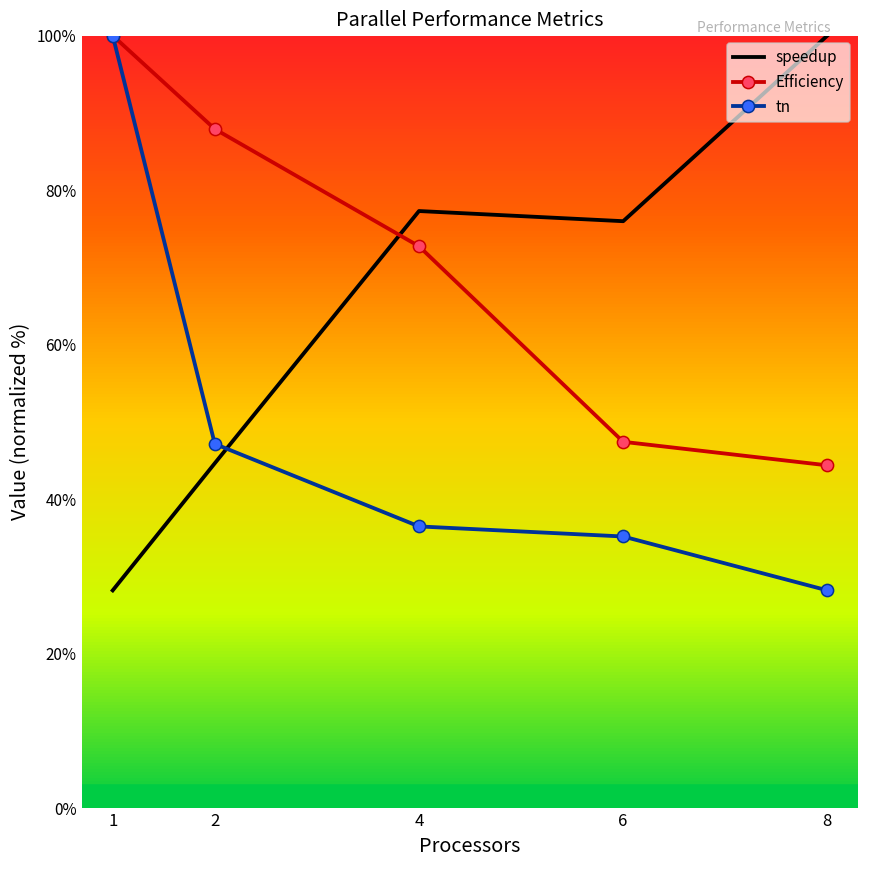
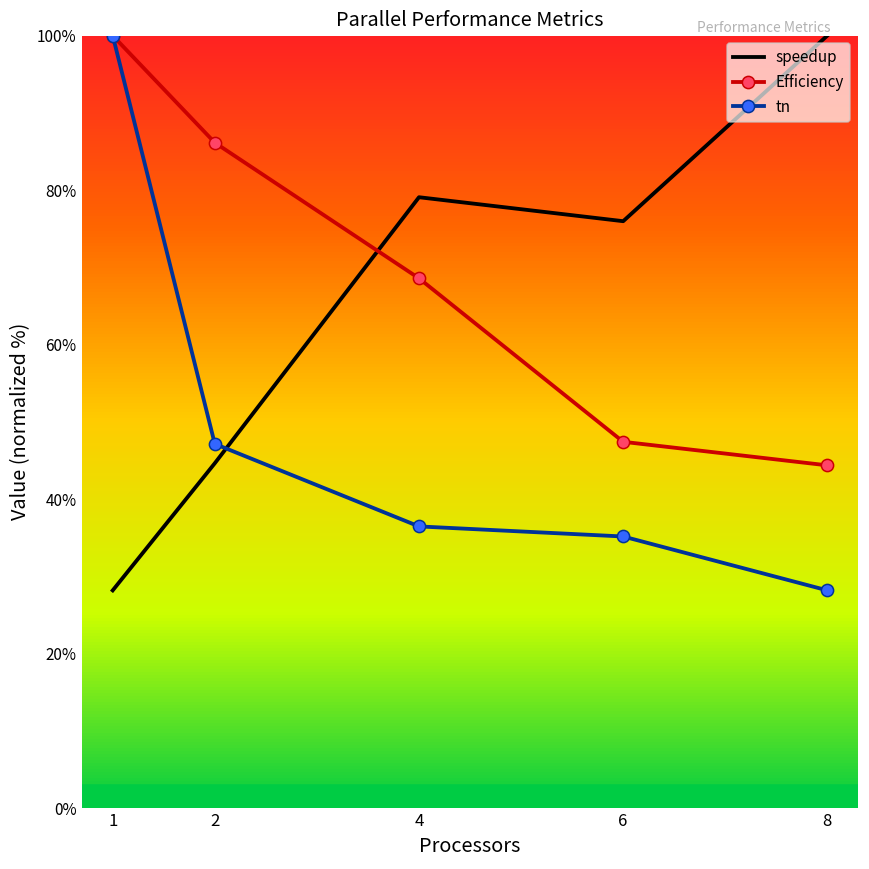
  {
    "speedup": {
      "1": "28%",
      "2": "45%",
-     "4": "77%",
+     "4": "79%",
      "6": "76%",
      "8": "100%"
    },
    "Efficiency": {
-     "2": "88%",
-     "4": "73%",
+     "2": "86%",
+     "4": "69%",
      "6": "47%",
      "8": "44%"
    },
    "tn": {
      "2": "47%",
      "4": "36%",
      "6": "35%",
      "8": "28%"
    }
  }
